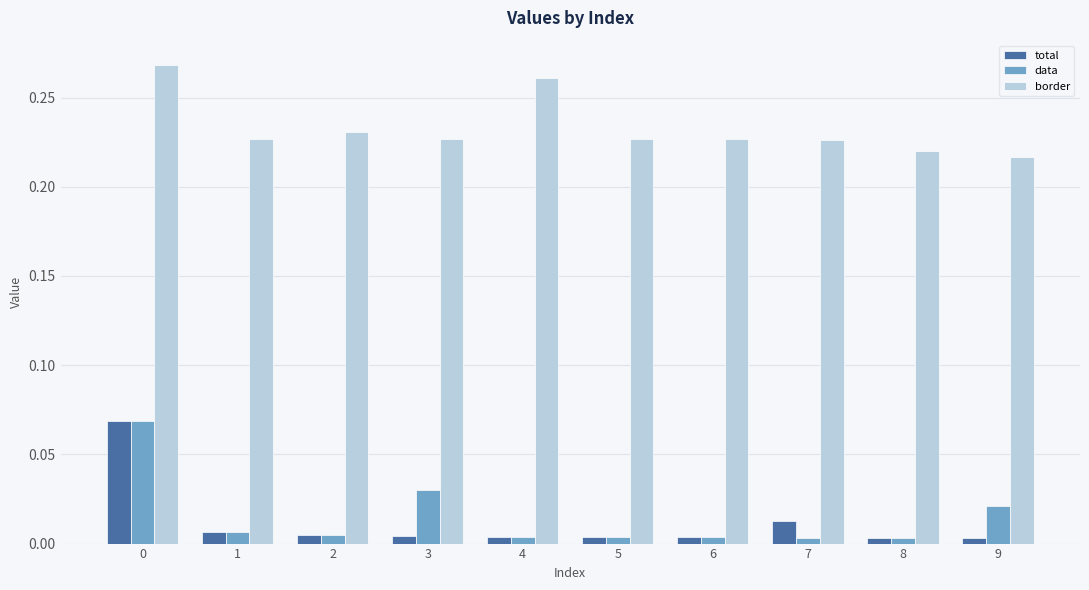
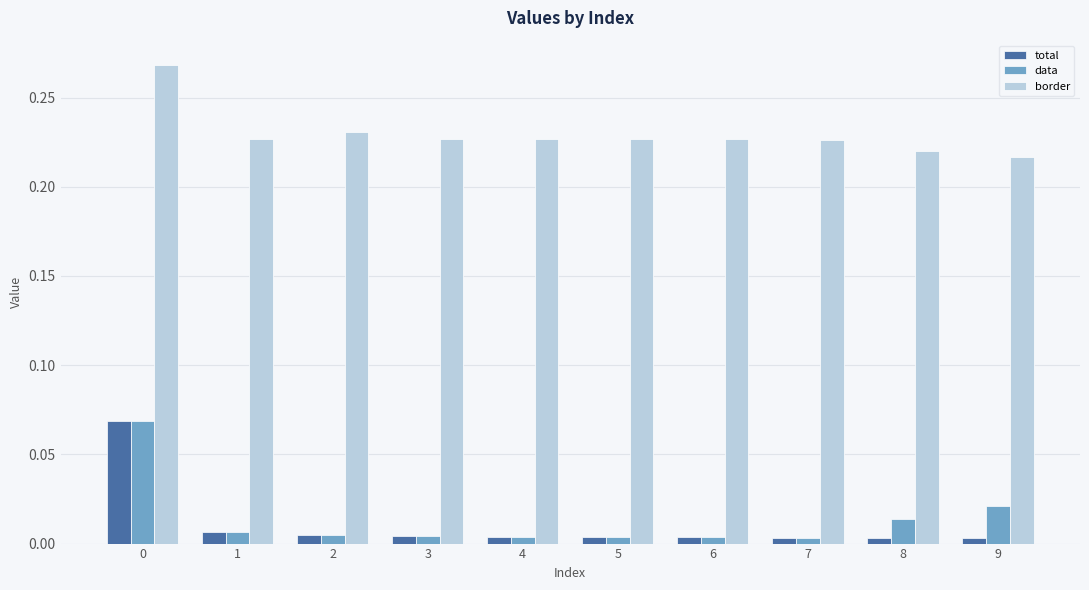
  {
    "total": {
      "0": 0.069,
      "1": 0.007,
      "2": 0.005,
      "3": 0.004,
      "4": 0.004,
      "5": 0.004,
      "6": 0.004,
-     "7": 0.013,
+     "7": 0.003,
      "8": 0.003,
      "9": 0.003
    },
    "data": {
      "0": 0.069,
      "1": 0.007,
      "2": 0.005,
-     "3": 0.030,
+     "3": 0.004,
      "4": 0.004,
      "5": 0.004,
      "6": 0.004,
      "7": 0.003,
-     "8": 0.003,
+     "8": 0.014,
      "9": 0.021
    },
    "border": {
      "0": 0.268,
      "1": 0.227,
      "2": 0.231,
      "3": 0.227,
-     "4": 0.261,
+     "4": 0.227,
      "5": 0.227,
      "6": 0.227,
      "7": 0.226,
      "8": 0.220,
      "9": 0.216
    }
  }
